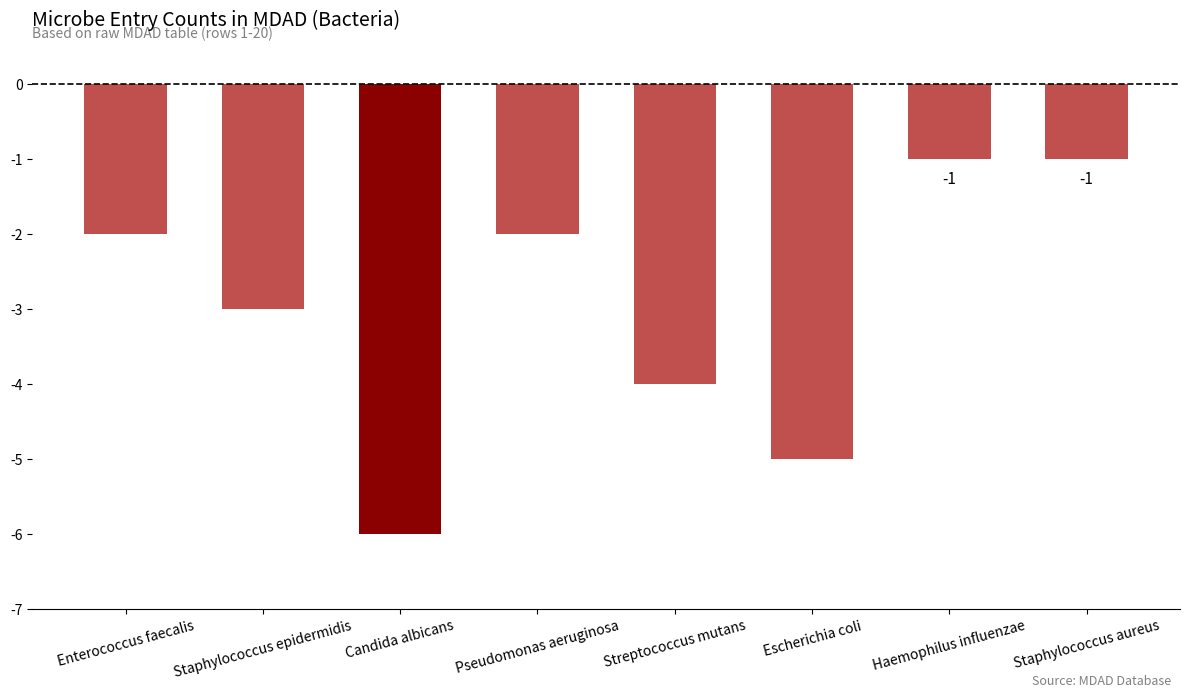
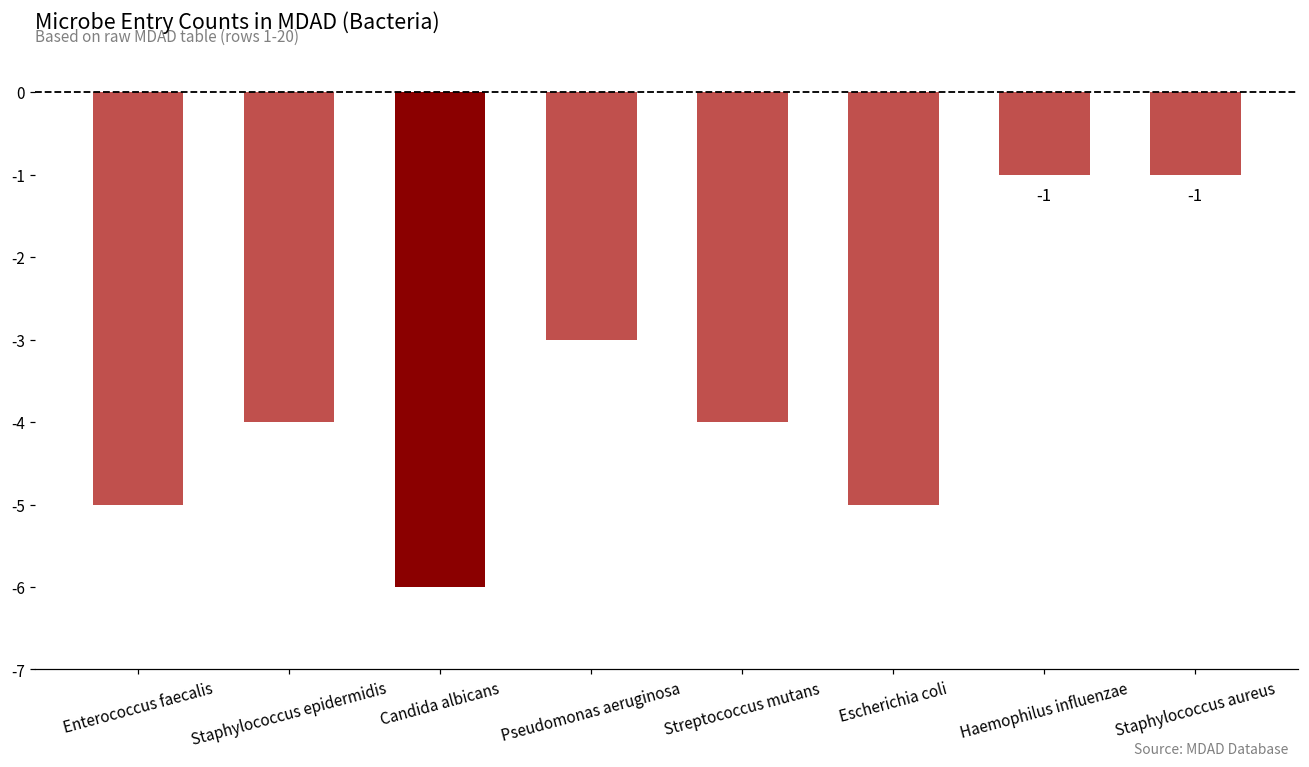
  {
-   "Enterococcus faecalis": -2.0,
-   "Staphylococcus epidermidis": -3.0,
+   "Enterococcus faecalis": -5.0,
+   "Staphylococcus epidermidis": -4.0,
    "Candida albicans": -6.0,
-   "Pseudomonas aeruginosa": -2.0,
+   "Pseudomonas aeruginosa": -3.0,
    "Streptococcus mutans": -4.0,
    "Escherichia coli": -5.0
  }
